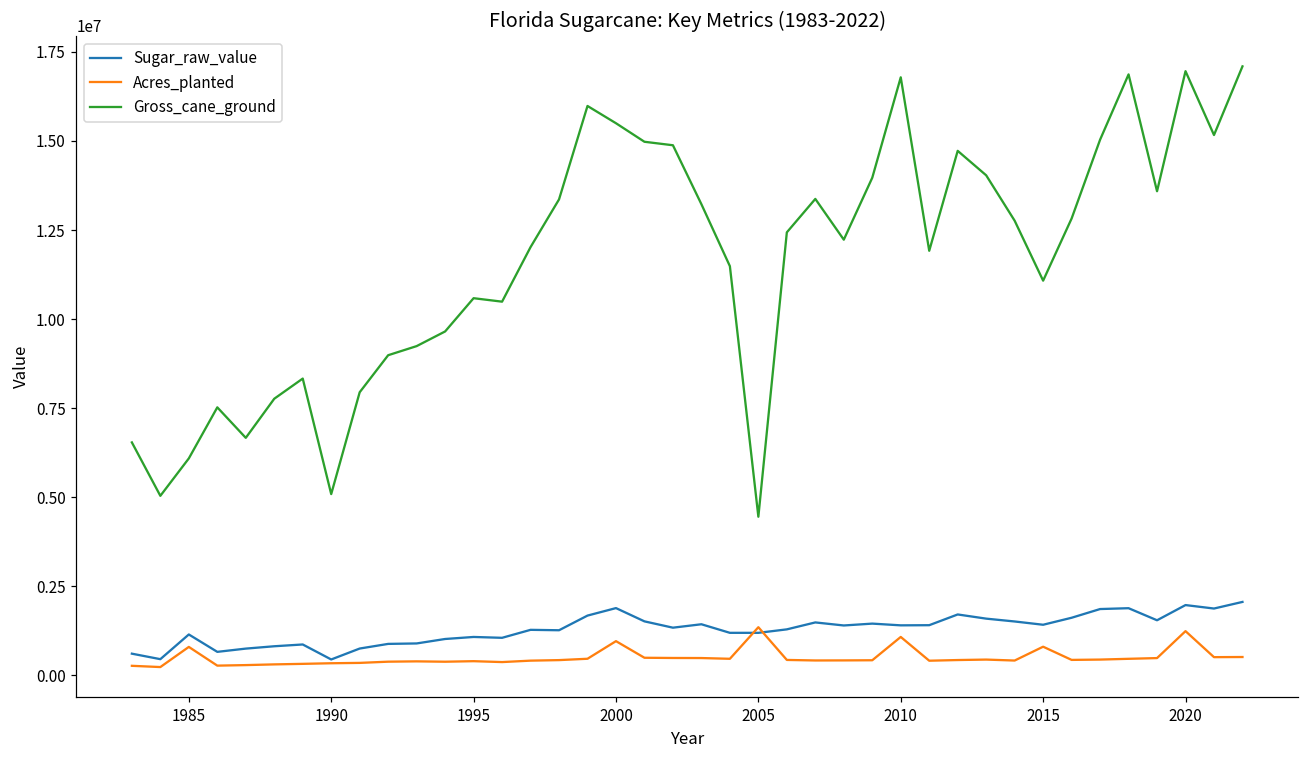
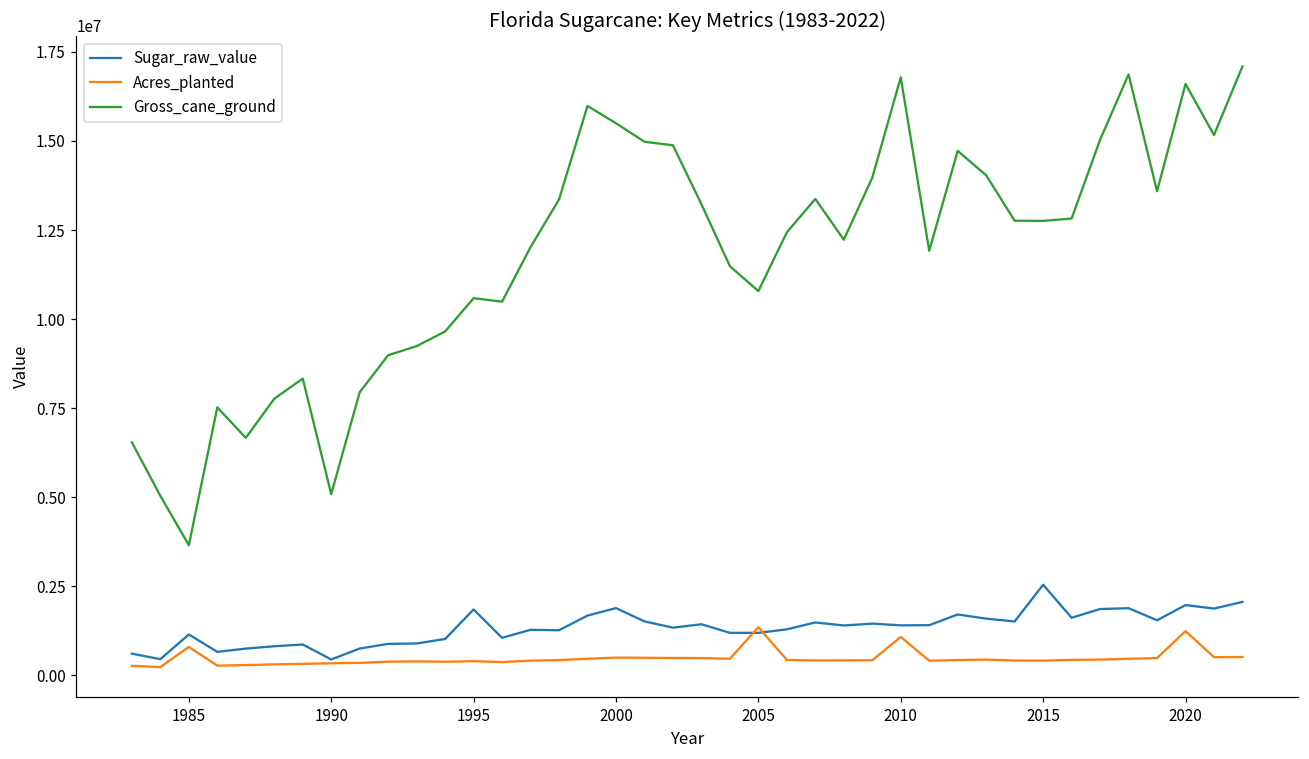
  {
    "Sugar_raw_value": {
      "1985": 1100000,
      "1990": 400000,
-     "1995": 1100000,
+     "1995": 1800000,
      "2000": 1900000,
      "2005": 1200000,
      "2010": 1400000,
-     "2015": 1400000,
+     "2015": 2500000,
      "2020": 2000000
    },
    "Acres_planted": {
      "1985": 800000,
      "1990": 300000,
      "1995": 400000,
-     "2000": 1000000,
+     "2000": 500000,
      "2005": 1300000,
      "2010": 1100000,
-     "2015": 800000,
+     "2015": 400000,
      "2020": 1200000
    },
    "Gross_cane_ground": {
-     "1985": 6100000,
+     "1985": 3700000,
      "1990": 5100000,
      "1995": 10600000,
      "2000": 15500000,
-     "2005": 4500000,
+     "2005": 10800000,
      "2010": 16800000,
-     "2015": 11100000,
-     "2020": 17000000
+     "2015": 12800000,
+     "2020": 16600000
    }
  }
